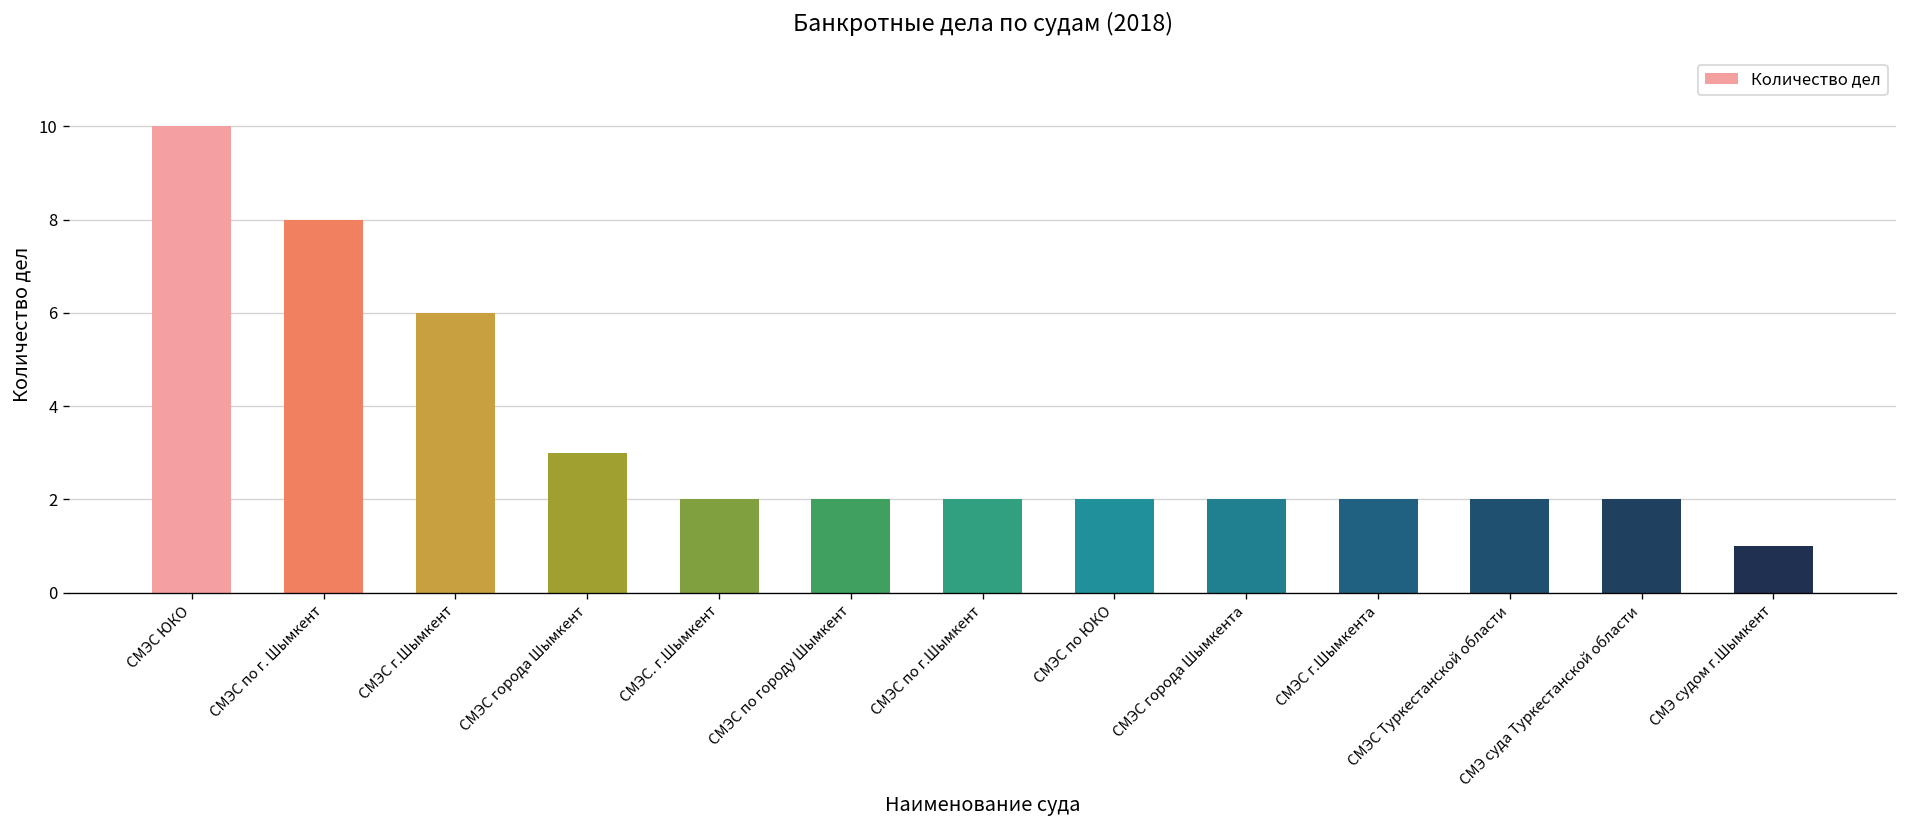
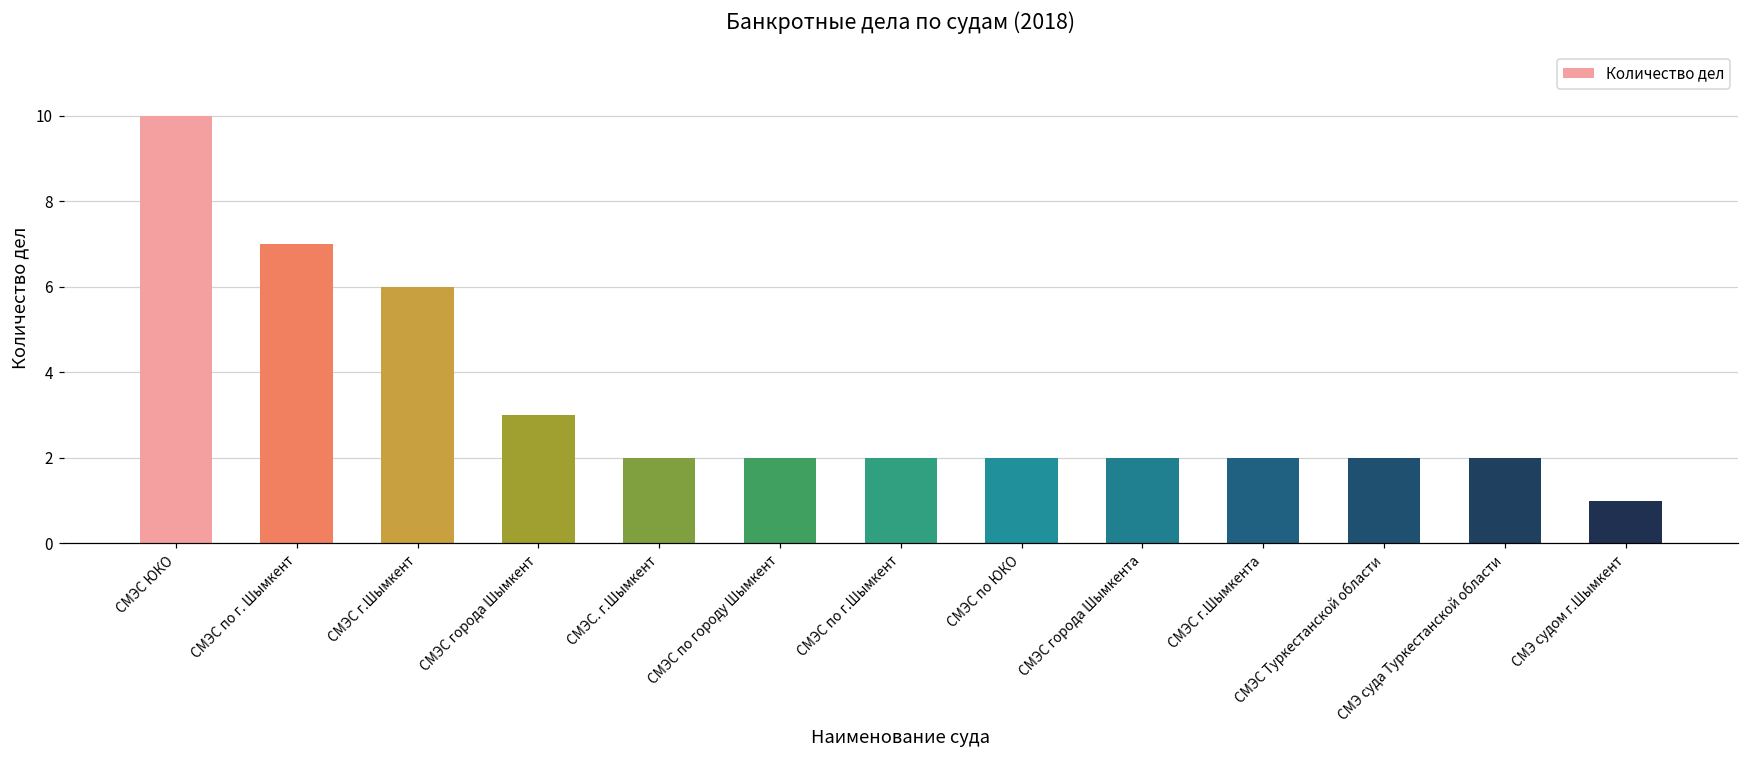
  {
    "СМЭС ЮКО": 10,
-   "СМЭС по г. Шымкент": 8,
+   "СМЭС по г. Шымкент": 7,
    "СМЭС г.Шымкент": 6,
    "СМЭС города Шымкент": 3,
    "СМЭС. г.Шымкент": 2,
    "СМЭС по городу Шымкент": 2,
    "СМЭС по г.Шымкент": 2,
    "СМЭС по ЮКО": 2,
    "СМЭС города Шымкента": 2,
    "СМЭС г.Шымкента": 2,
    "СМЭС Туркестанской области": 2,
    "СМЭ суда Туркестанской области": 2,
    "СМЭ судом г.Шымкент": 1
  }
